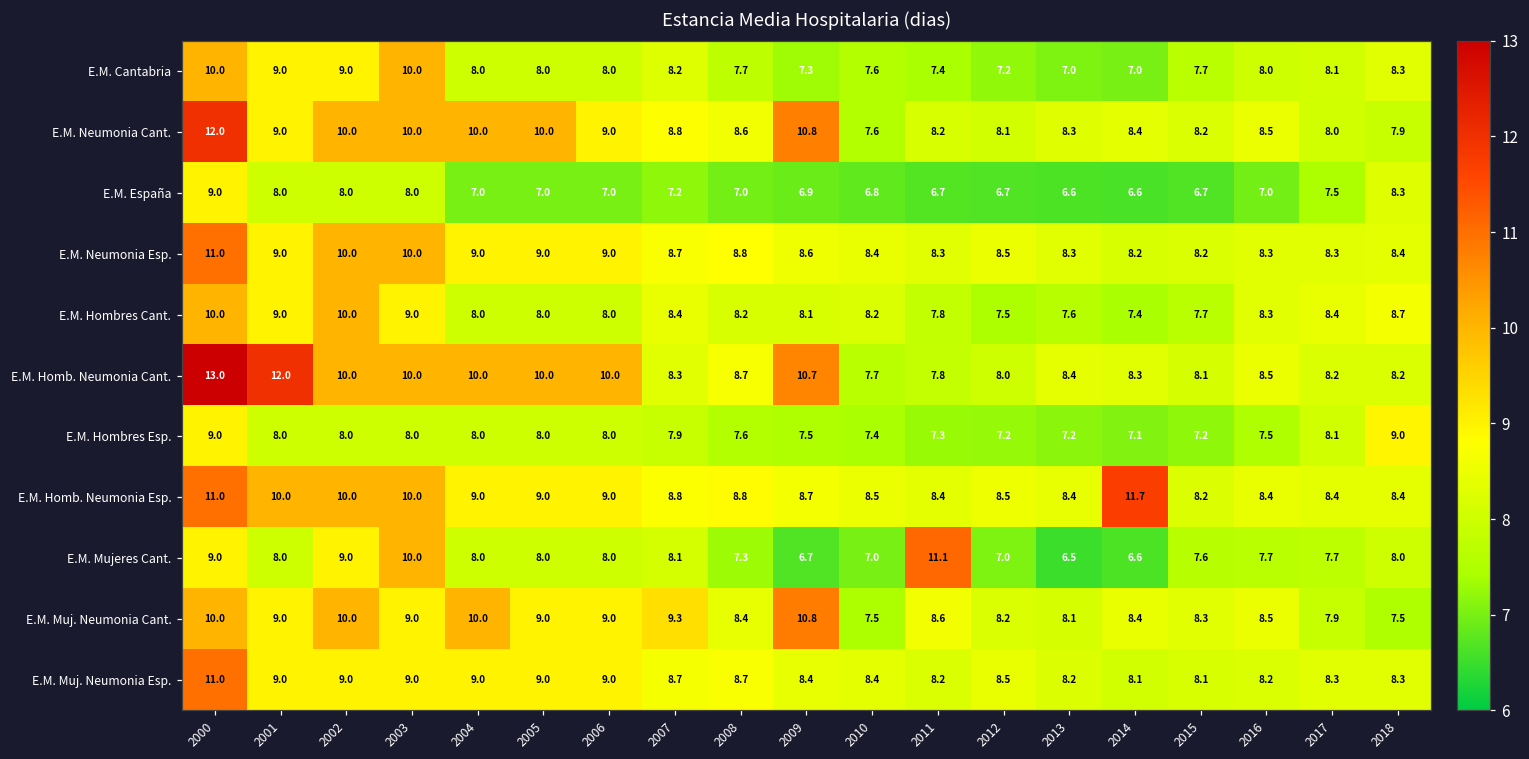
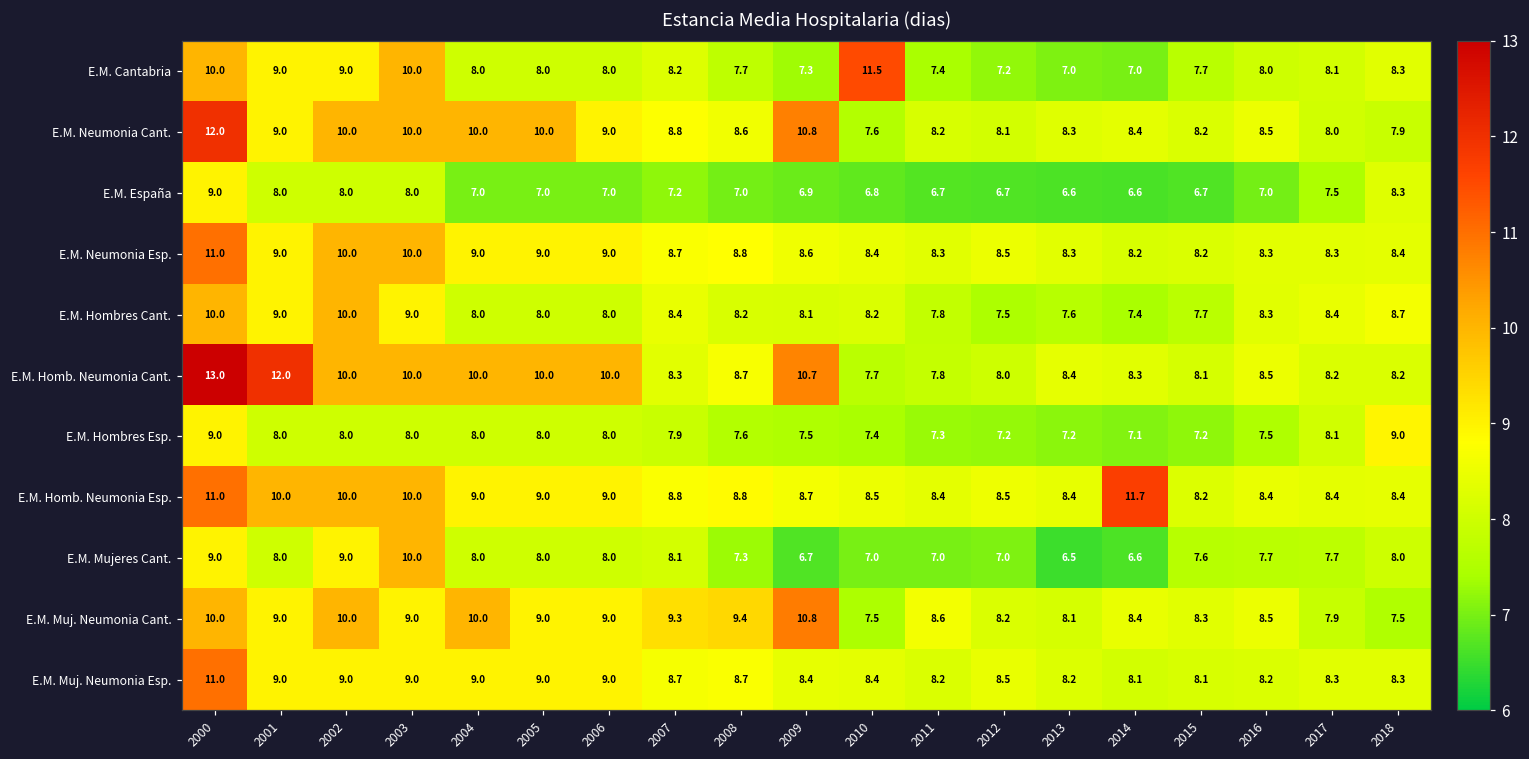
  {
    "E.M. Cantabria": {
      "2000": 10.0,
      "2001": 9.0,
      "2002": 9.0,
      "2003": 10.0,
      "2004": 8.0,
      "2005": 8.0,
      "2006": 8.0,
      "2007": 8.2,
      "2008": 7.7,
      "2009": 7.3,
-     "2010": 7.6,
+     "2010": 11.5,
      "2011": 7.4,
      "2012": 7.2,
      "2013": 7.0,
      "2014": 7.0,
      "2015": 7.7,
      "2016": 8.0,
      "2017": 8.1,
      "2018": 8.3
    },
    "E.M. Mujeres Cant.": {
      "2000": 9.0,
      "2001": 8.0,
      "2002": 9.0,
      "2003": 10.0,
      "2004": 8.0,
      "2005": 8.0,
      "2006": 8.0,
      "2007": 8.1,
      "2008": 7.3,
      "2009": 6.7,
      "2010": 7.0,
-     "2011": 11.1,
+     "2011": 7.0,
      "2012": 7.0,
      "2013": 6.5,
      "2014": 6.6,
      "2015": 7.6,
      "2016": 7.7,
      "2017": 7.7,
      "2018": 8.0
    },
    "E.M. Muj. Neumonia Cant.": {
      "2000": 10.0,
      "2001": 9.0,
      "2002": 10.0,
      "2003": 9.0,
      "2004": 10.0,
      "2005": 9.0,
      "2006": 9.0,
      "2007": 9.3,
-     "2008": 8.4,
+     "2008": 9.4,
      "2009": 10.8,
      "2010": 7.5,
      "2011": 8.6,
      "2012": 8.2,
      "2013": 8.1,
      "2014": 8.4,
      "2015": 8.3,
      "2016": 8.5,
      "2017": 7.9,
      "2018": 7.5
    }
  }
